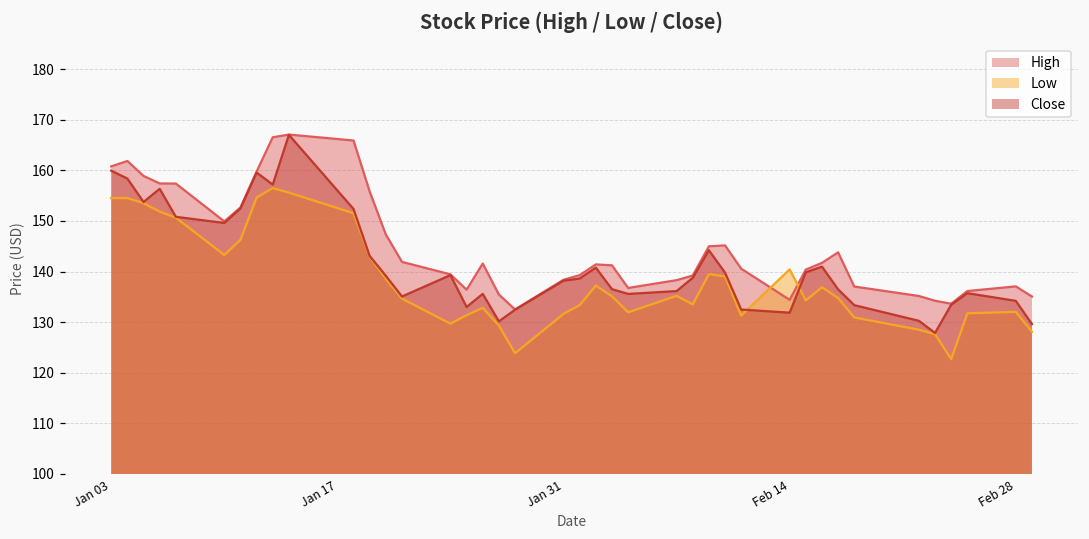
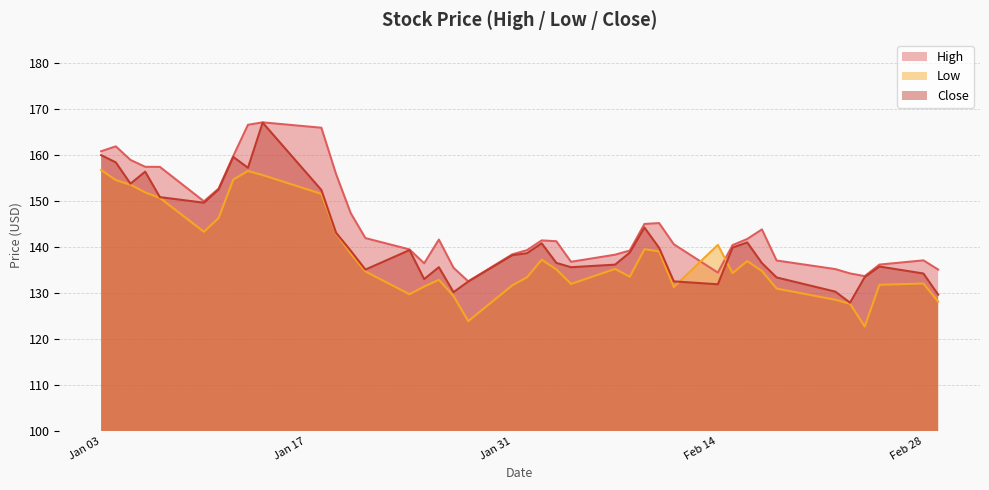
  {
    "Low": {
-     "Jan 03": 155,
+     "Jan 03": 157,
      "Jan 31": 132,
      "Feb 14": 140,
      "Feb 28": 132
    }
  }
